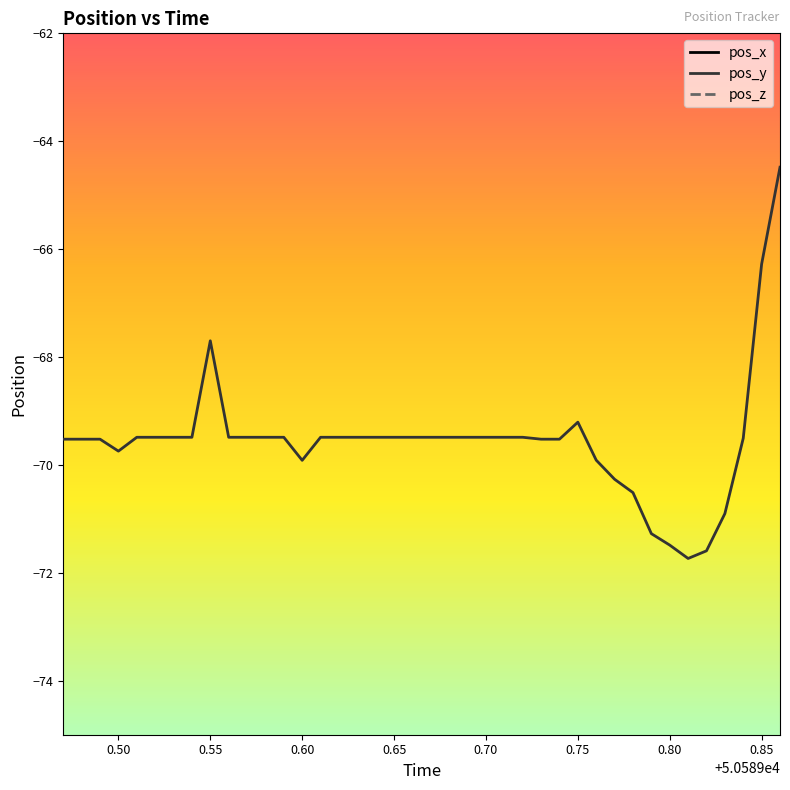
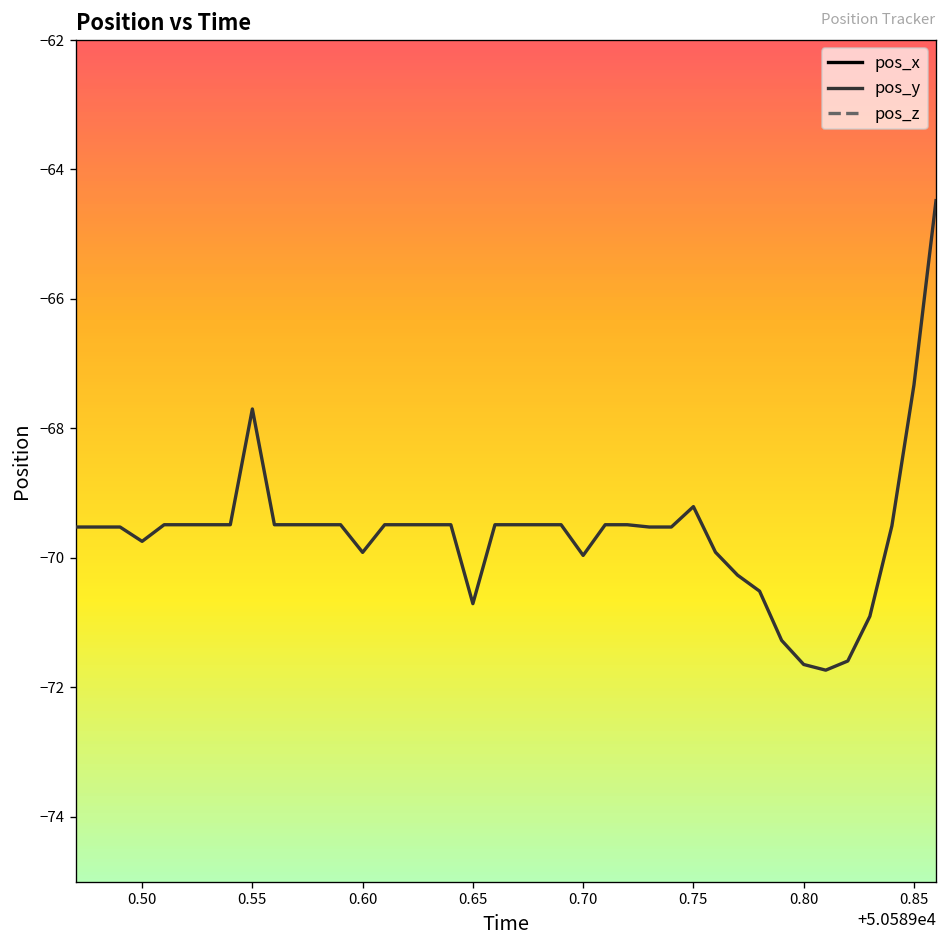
  {
    "pos_y": {
      "0.50": -69.7,
      "0.55": -67.7,
      "0.60": -69.9,
-     "0.65": -69.5,
-     "0.70": -69.5,
+     "0.65": -70.7,
+     "0.70": -70.0,
      "0.75": -69.2,
-     "0.80": -71.5,
-     "0.85": -66.3
+     "0.80": -71.6,
+     "0.85": -67.3
    }
  }
